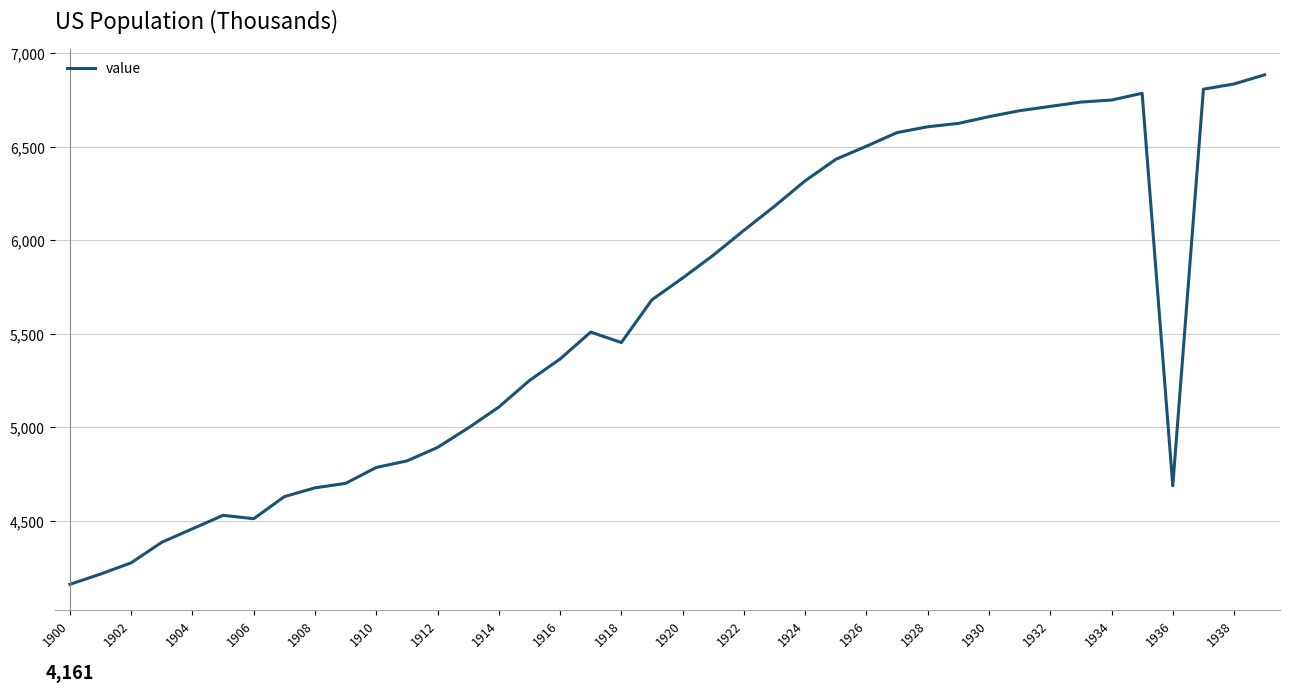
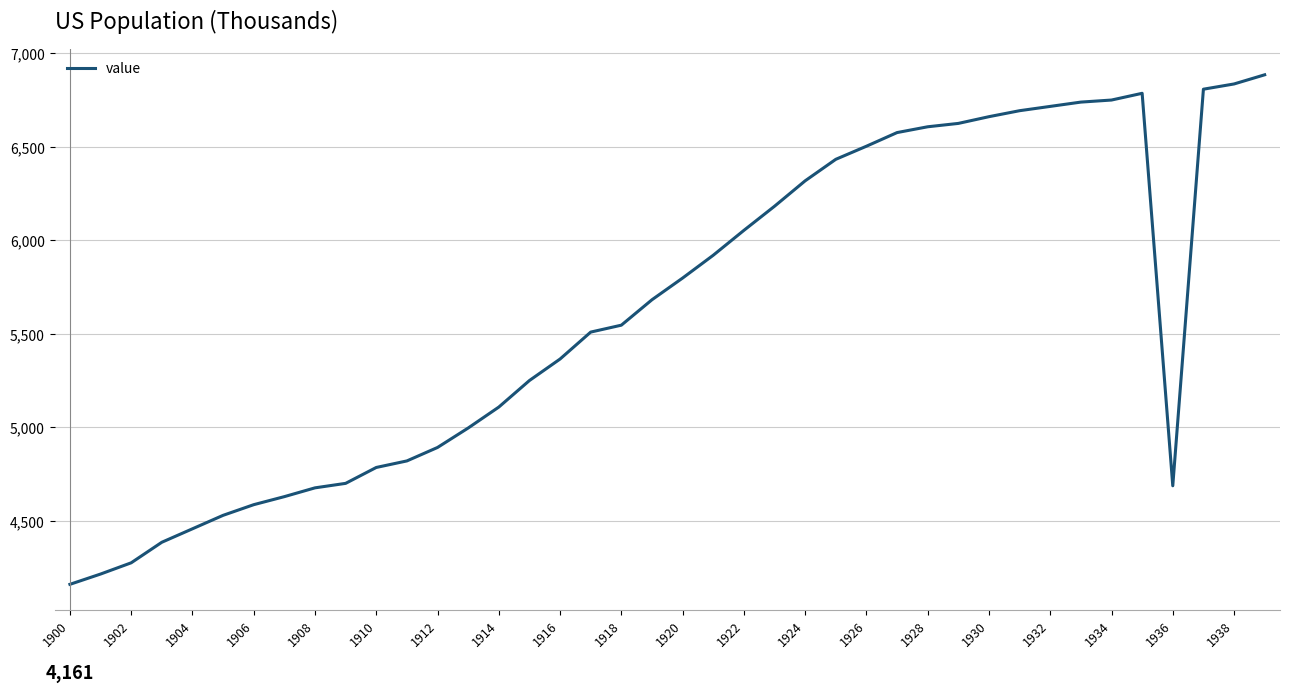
  {
    "1900": "4,160",
    "1902": "4,280",
    "1904": "4,460",
-   "1906": "4,510",
+   "1906": "4,590",
    "1908": "4,680",
    "1910": "4,790",
    "1912": "4,890",
    "1914": "5,110",
    "1916": "5,370",
-   "1918": "5,450",
+   "1918": "5,550",
    "1920": "5,800",
    "1922": "6,050",
    "1924": "6,320",
    "1926": "6,500",
    "1928": "6,610",
    "1930": "6,660",
    "1932": "6,720",
    "1934": "6,750",
    "1936": "4,690",
    "1938": "6,840"
  }
